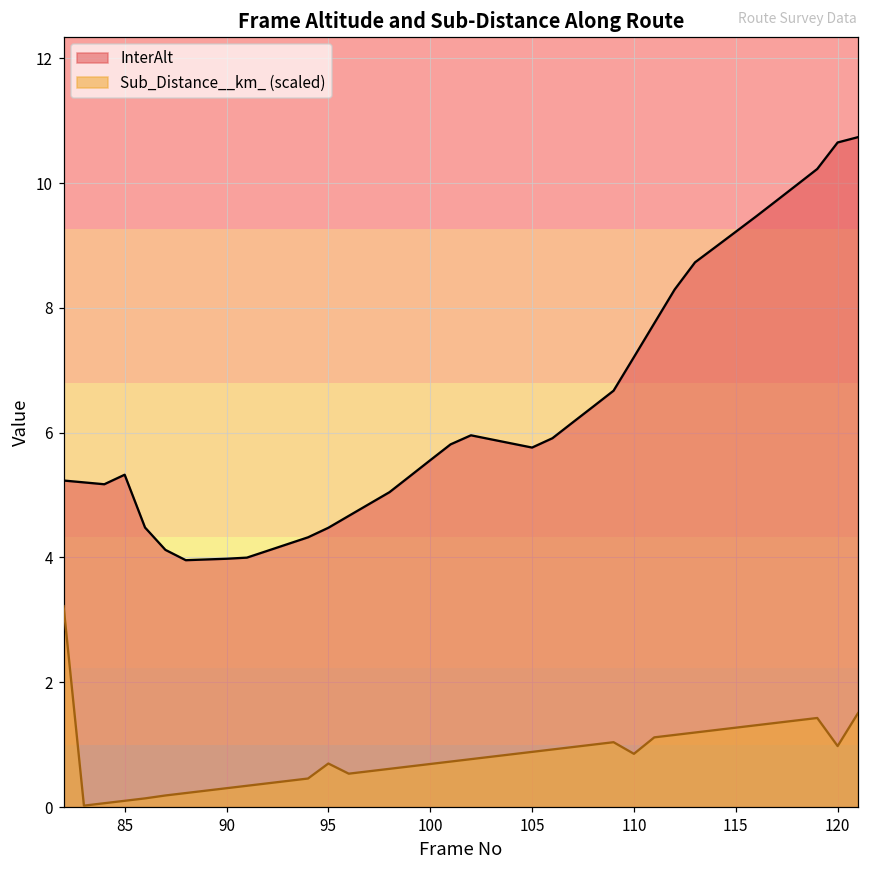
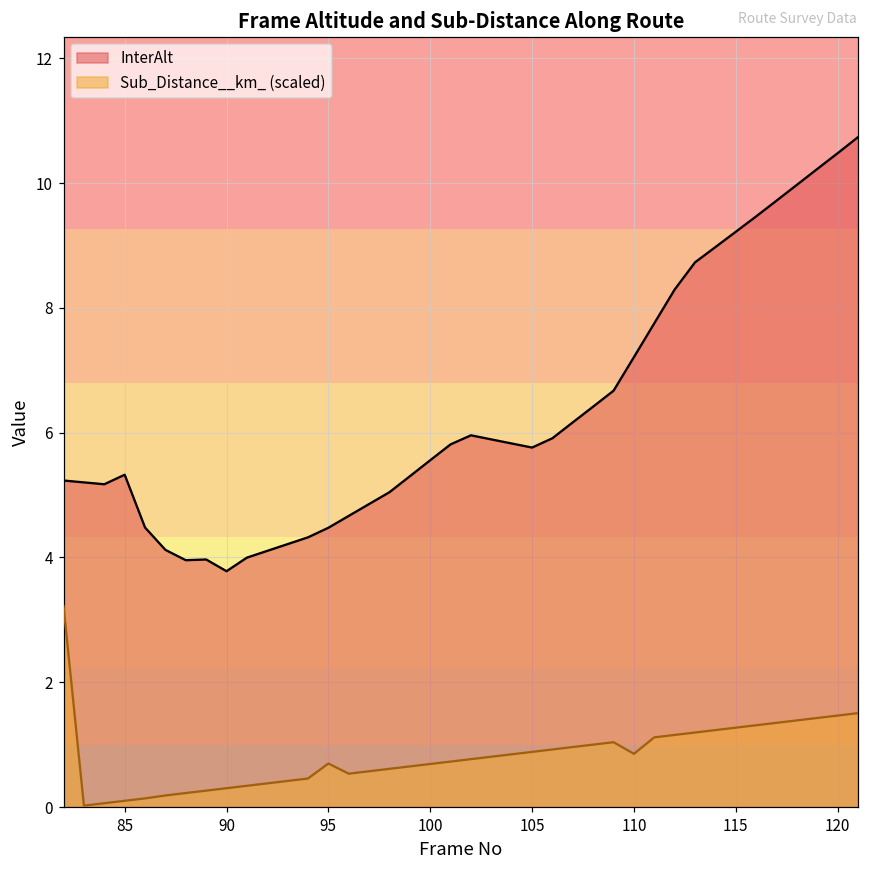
  {
    "InterAlt": {
      "85": 5.3,
-     "90": 4.0,
+     "90": 3.8,
      "95": 4.5,
      "100": 5.6,
      "105": 5.8,
      "110": 7.2,
      "115": 9.2,
-     "120": 10.6
+     "120": 10.5
    },
    "Sub_Distance__km_ (scaled)": {
      "85": 0.1,
      "90": 0.3,
      "95": 0.7,
      "100": 0.7,
      "105": 0.9,
      "110": 0.9,
      "115": 1.3,
-     "120": 1.0
+     "120": 1.5
    }
  }
